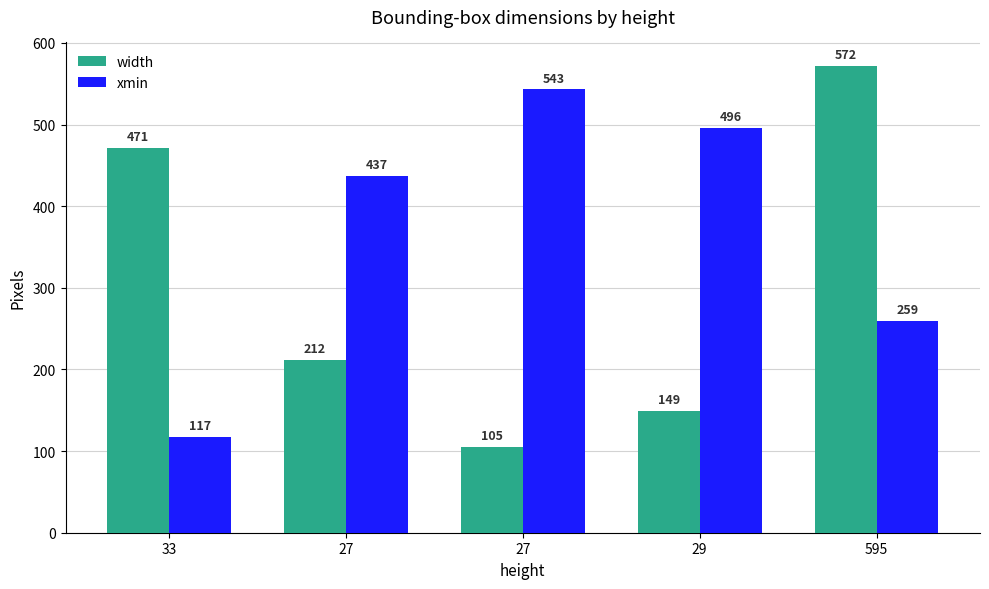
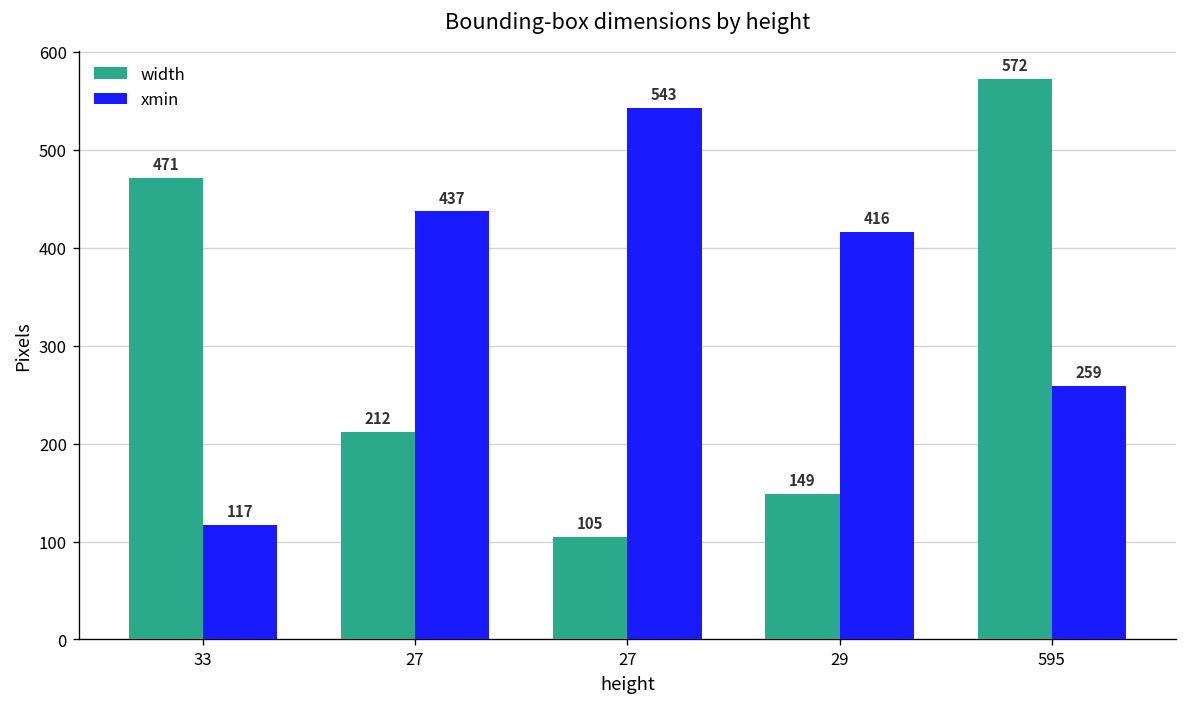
  {
    "width": {
      "33": 471,
      "29": 149,
      "595": 572
    },
    "xmin": {
      "33": 117,
-     "29": 496,
+     "29": 416,
      "595": 259
    }
  }
